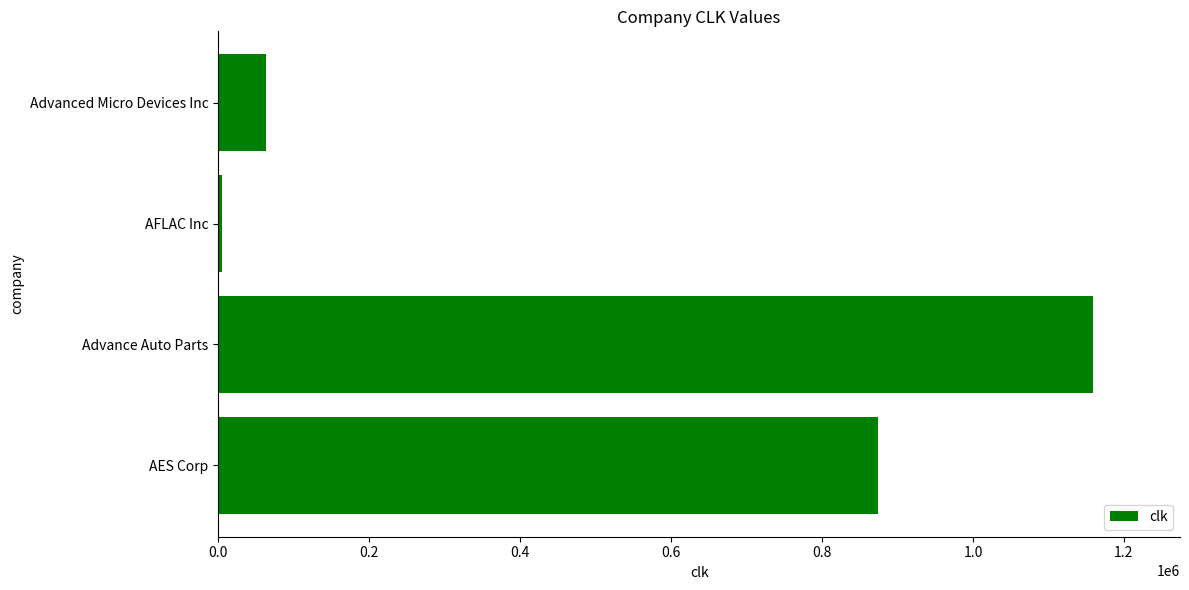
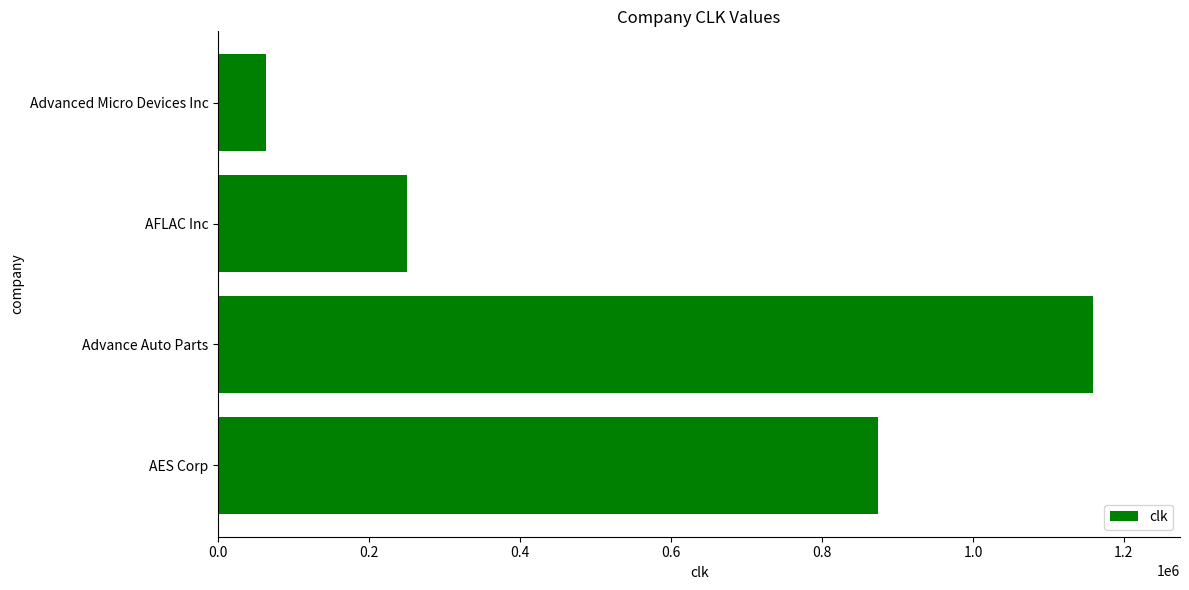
  {
    "Advanced Micro Devices Inc": 60000,
-   "AFLAC Inc": 0,
+   "AFLAC Inc": 250000,
    "Advance Auto Parts": 1160000,
    "AES Corp": 870000
  }
